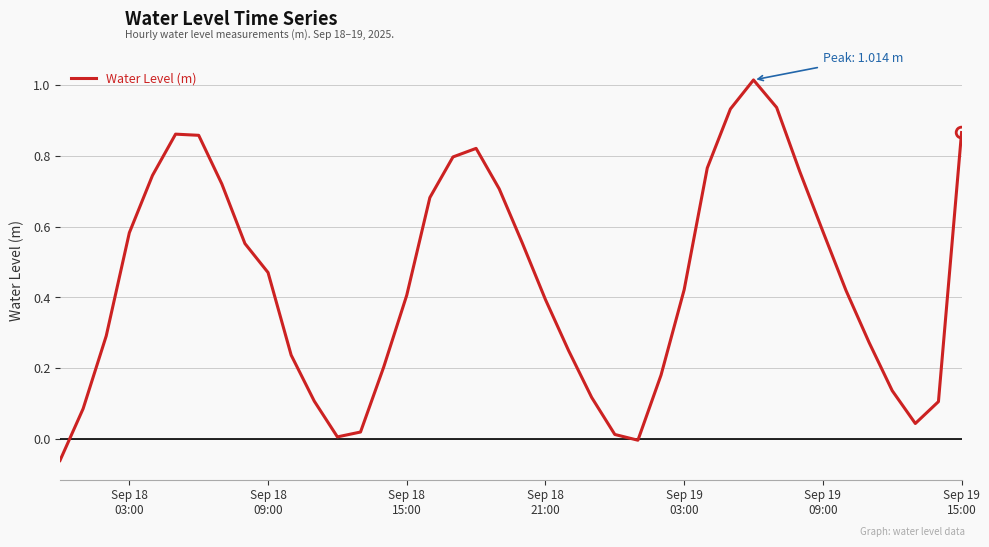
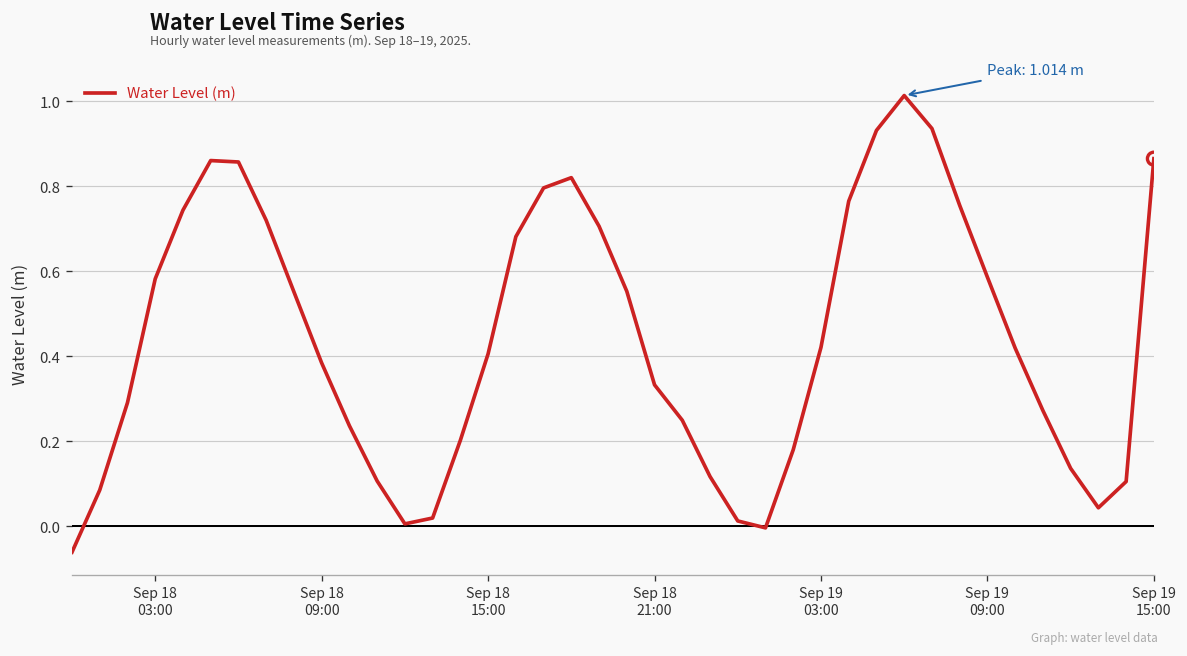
  {
    "Water Level (m)": {
      "Sep 18 03:00": 0.58,
-     "Sep 18 09:00": 0.47,
+     "Sep 18 09:00": 0.38,
      "Sep 18 15:00": 0.41,
-     "Sep 18 21:00": 0.39,
+     "Sep 18 21:00": 0.33,
      "Sep 19 03:00": 0.42,
      "Sep 19 09:00": 0.59
    }
  }
